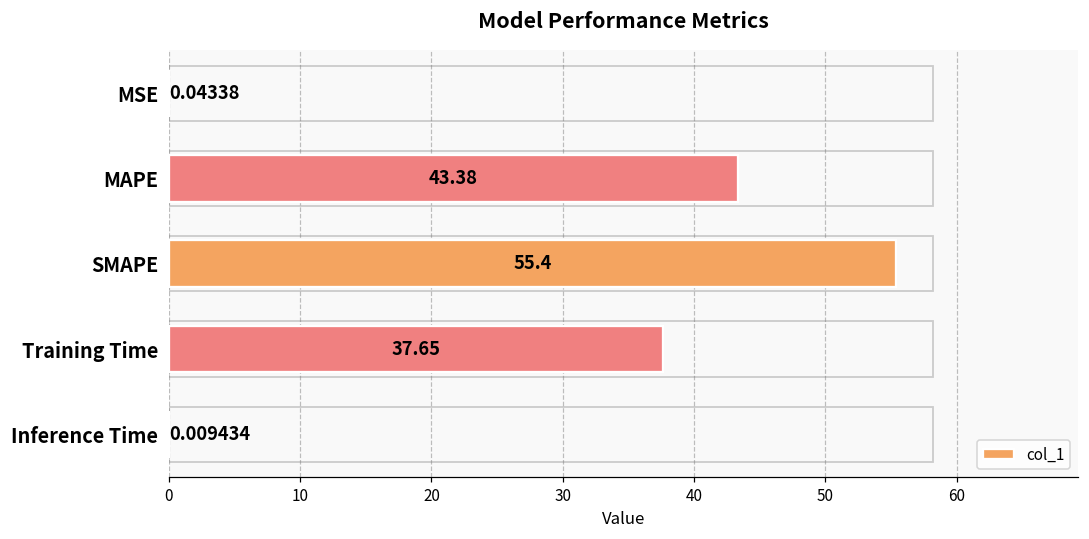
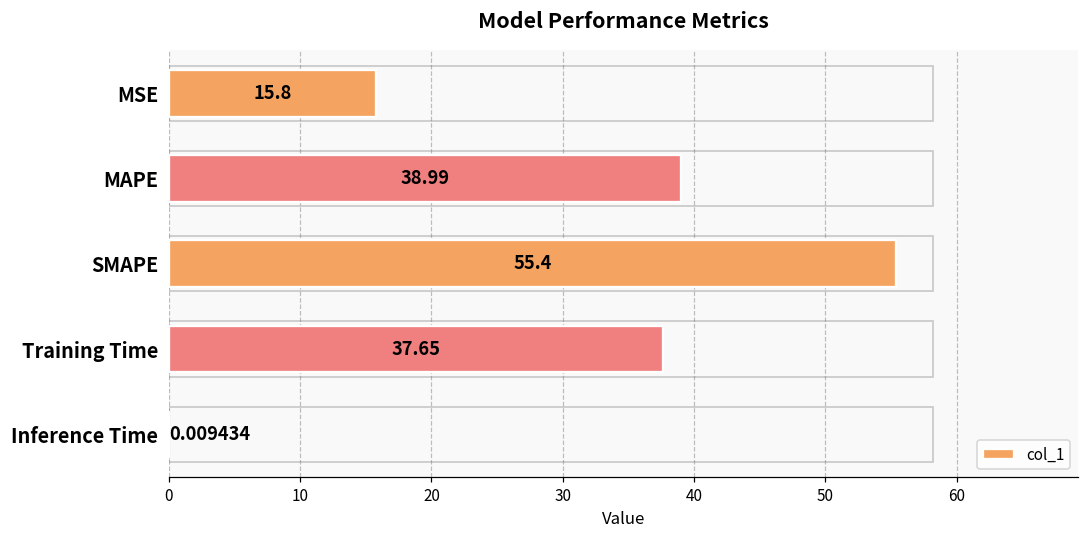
  {
-   "MSE": 0.04338,
-   "MAPE": 43.38,
+   "MSE": 15.8,
+   "MAPE": 38.99,
    "SMAPE": 55.4,
    "Training Time": 37.65,
    "Inference Time": 0.009434
  }
